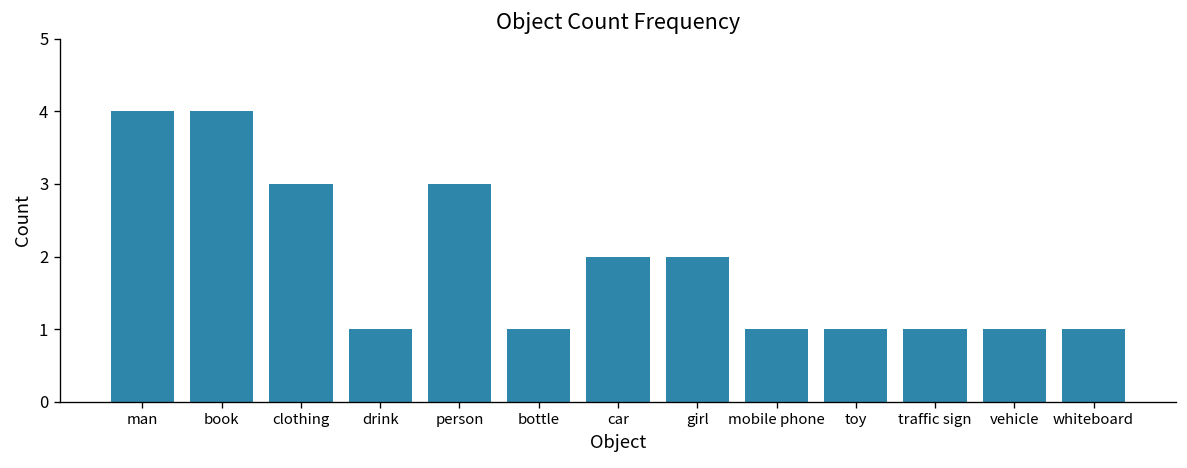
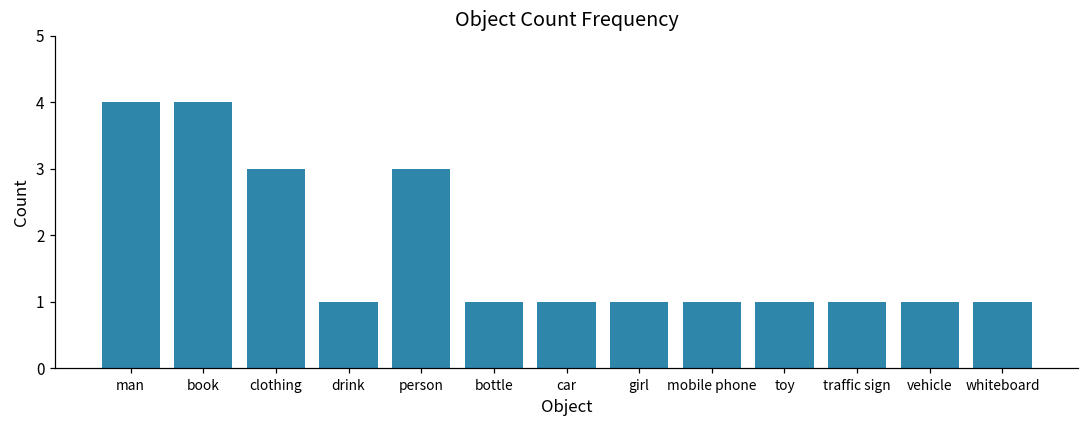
  {
    "man": 4,
    "book": 4,
    "clothing": 3,
    "drink": 1,
    "person": 3,
    "bottle": 1,
-   "car": 2,
-   "girl": 2,
+   "car": 1,
+   "girl": 1,
    "mobile phone": 1,
    "toy": 1,
    "traffic sign": 1,
    "vehicle": 1,
    "whiteboard": 1
  }
